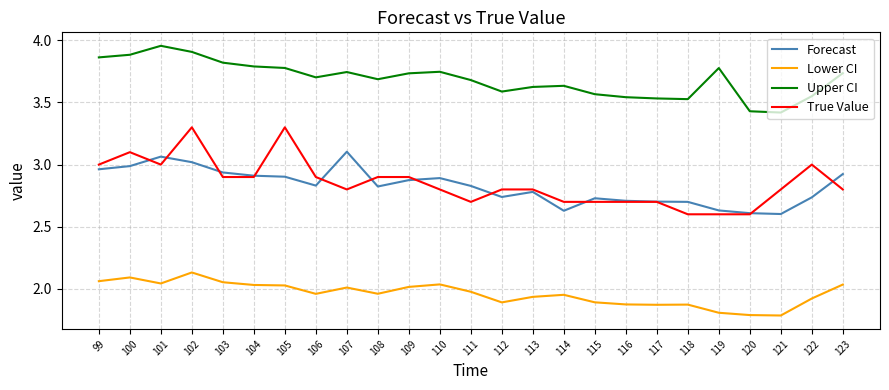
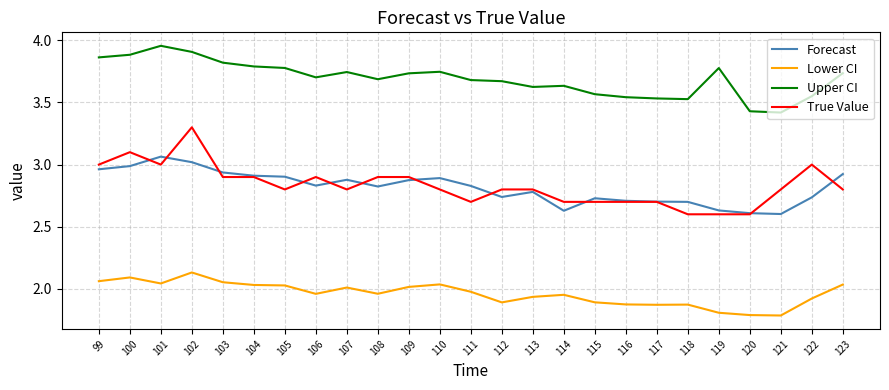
  {
    "Forecast": {
      "99": 2.96,
      "100": 2.99,
      "101": 3.06,
      "102": 3.02,
      "103": 2.94,
      "105": 2.90,
      "106": 2.83,
-     "107": 3.10,
+     "107": 2.88,
      "108": 2.82,
      "109": 2.88,
      "110": 2.89,
      "111": 2.83,
      "112": 2.74,
      "114": 2.63,
      "115": 2.73,
      "118": 2.70,
      "119": 2.63,
      "121": 2.60,
      "122": 2.74,
      "123": 2.92
    },
    "Lower CI": {
      "99": 2.06,
      "100": 2.09,
      "101": 2.04,
      "102": 2.13,
      "103": 2.05,
      "104": 2.03,
      "105": 2.03,
      "106": 1.96,
      "107": 2.01,
      "108": 1.96,
      "109": 2.02,
      "110": 2.04,
      "111": 1.98,
      "112": 1.89,
      "113": 1.94,
      "114": 1.95,
      "115": 1.89,
      "116": 1.87,
      "117": 1.87,
      "118": 1.87,
      "119": 1.81,
      "120": 1.79,
      "121": 1.79,
      "122": 1.92,
      "123": 2.03
    },
    "Upper CI": {
      "99": 3.86,
      "100": 3.88,
      "101": 3.96,
      "102": 3.91,
      "103": 3.82,
      "104": 3.79,
      "105": 3.78,
      "106": 3.70,
      "107": 3.75,
      "108": 3.69,
      "109": 3.73,
      "110": 3.75,
      "111": 3.68,
-     "112": 3.59,
+     "112": 3.67,
      "113": 3.63,
      "114": 3.63,
      "115": 3.57,
      "116": 3.54,
      "117": 3.53,
      "118": 3.53,
      "119": 3.78,
      "120": 3.43
    },
    "True Value": {
      "99": 3.0,
      "100": 3.1,
      "101": 3.0,
      "102": 3.3,
      "103": 2.9,
-     "105": 3.3,
+     "105": 2.8,
      "106": 2.9,
      "107": 2.8,
      "108": 2.9,
      "109": 2.9,
      "110": 2.8,
      "111": 2.7,
      "112": 2.8,
      "114": 2.7,
      "115": 2.7,
      "118": 2.6,
      "119": 2.6,
      "121": 2.8,
      "122": 3.0,
      "123": 2.8
    }
  }
